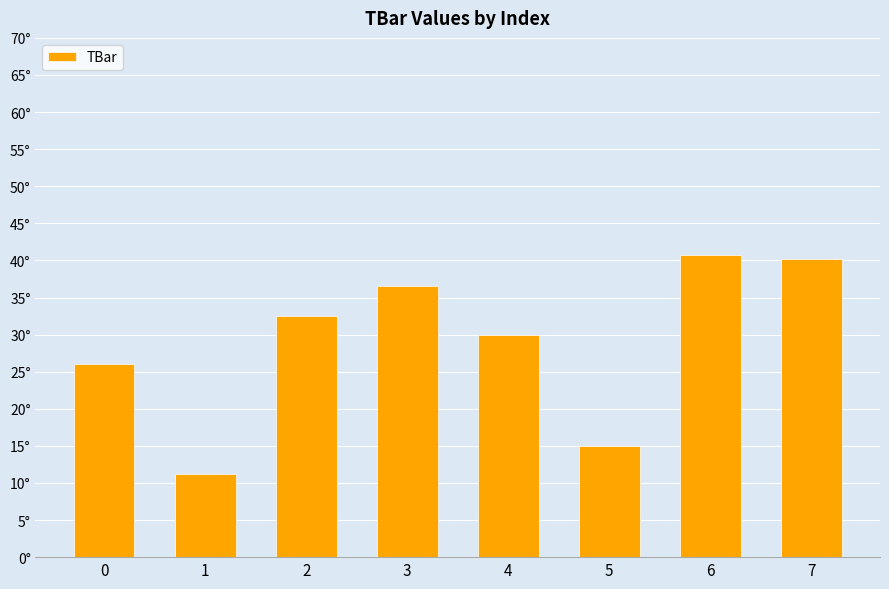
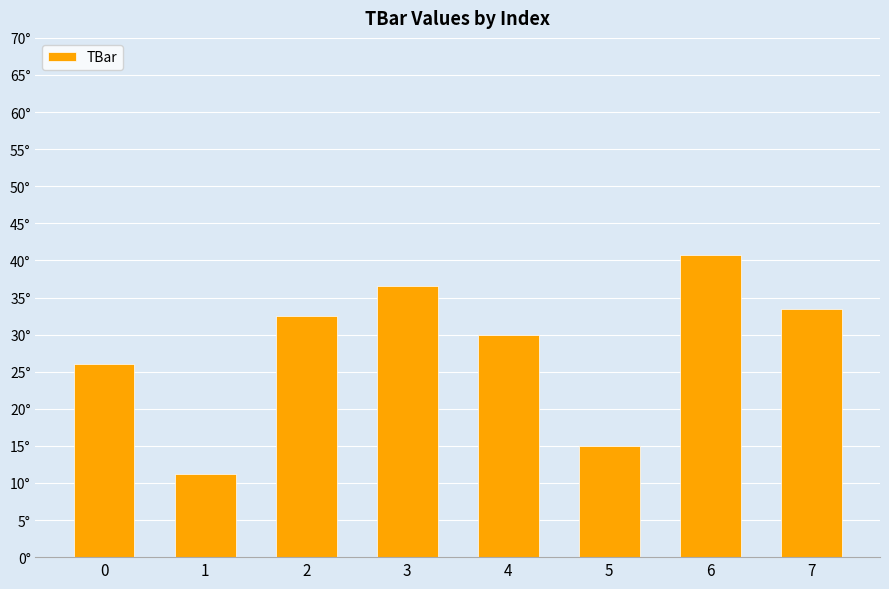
  {
    "0": "26°",
    "1": "11°",
    "2": "33°",
    "3": "37°",
    "4": "30°",
    "5": "15°",
    "6": "41°",
-   "7": "40°"
+   "7": "33°"
  }
